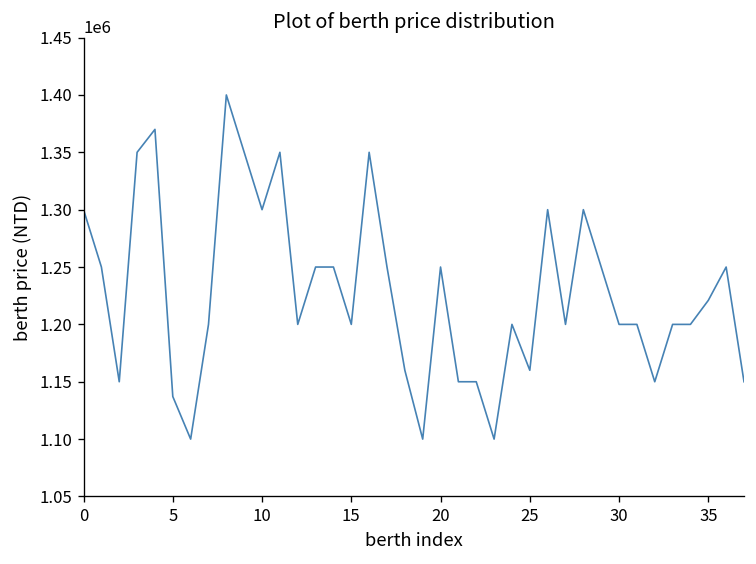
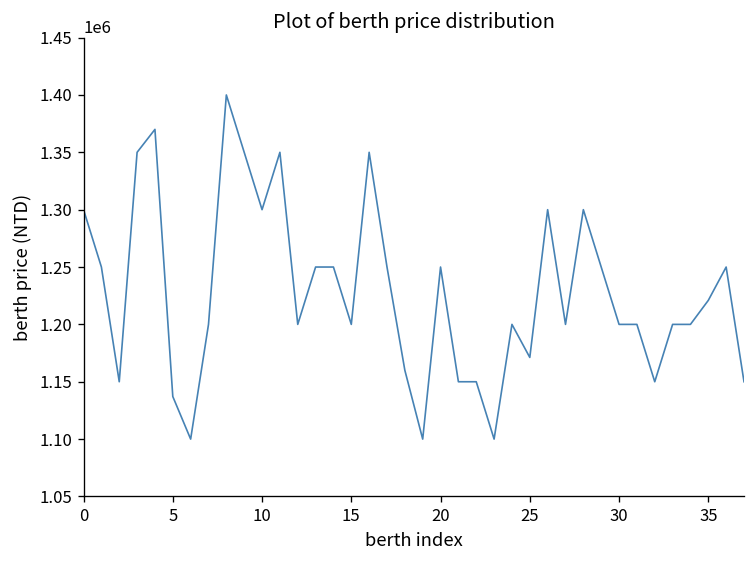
  {
    "0": 1300000,
    "5": 1140000,
    "10": 1300000,
    "15": 1200000,
    "20": 1250000,
-   "25": 1160000,
+   "25": 1170000,
    "30": 1200000,
    "35": 1220000
  }
